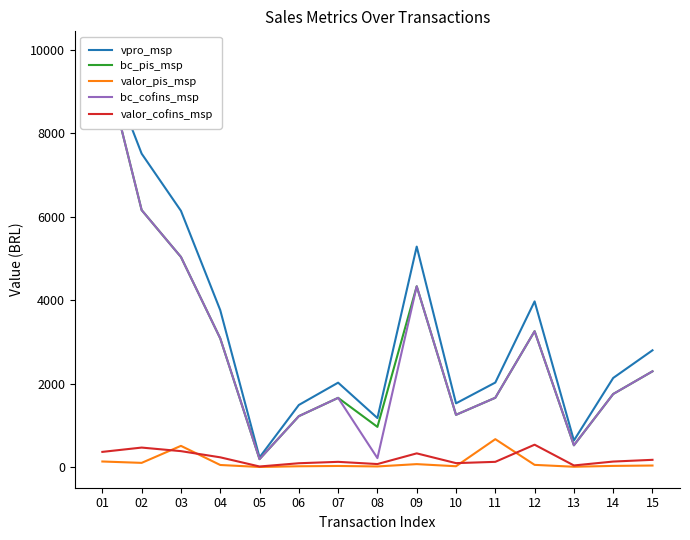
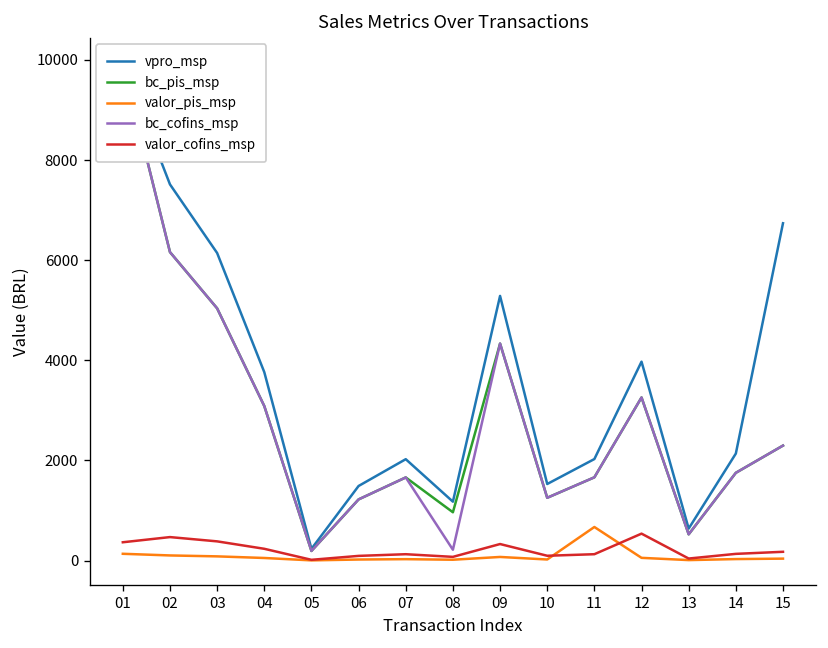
  {
    "vpro_msp": {
      "02": 7500,
      "03": 6100,
      "04": 3800,
      "06": 1500,
      "07": 2000,
      "08": 1200,
      "09": 5300,
      "10": 1500,
      "11": 2000,
      "12": 4000,
      "13": 600,
      "14": 2100,
-     "15": 2800
+     "15": 6700
    },
    "bc_pis_msp": {
      "08": 1000
    },
    "valor_pis_msp": {
      "01": 100,
      "02": 100,
-     "03": 500,
+     "03": 100,
      "04": 100,
      "06": 0,
      "07": 0,
      "09": 100,
      "10": 0,
      "11": 700,
      "12": 100,
      "14": 0,
      "15": 0
    },
    "bc_cofins_msp": {
      "08": 200
    },
    "valor_cofins_msp": {
      "01": 400,
      "02": 500,
      "03": 400,
      "04": 200,
      "06": 100,
      "07": 100,
      "09": 300,
      "10": 100,
      "11": 100,
      "12": 500,
      "14": 100,
      "15": 200
    }
  }
